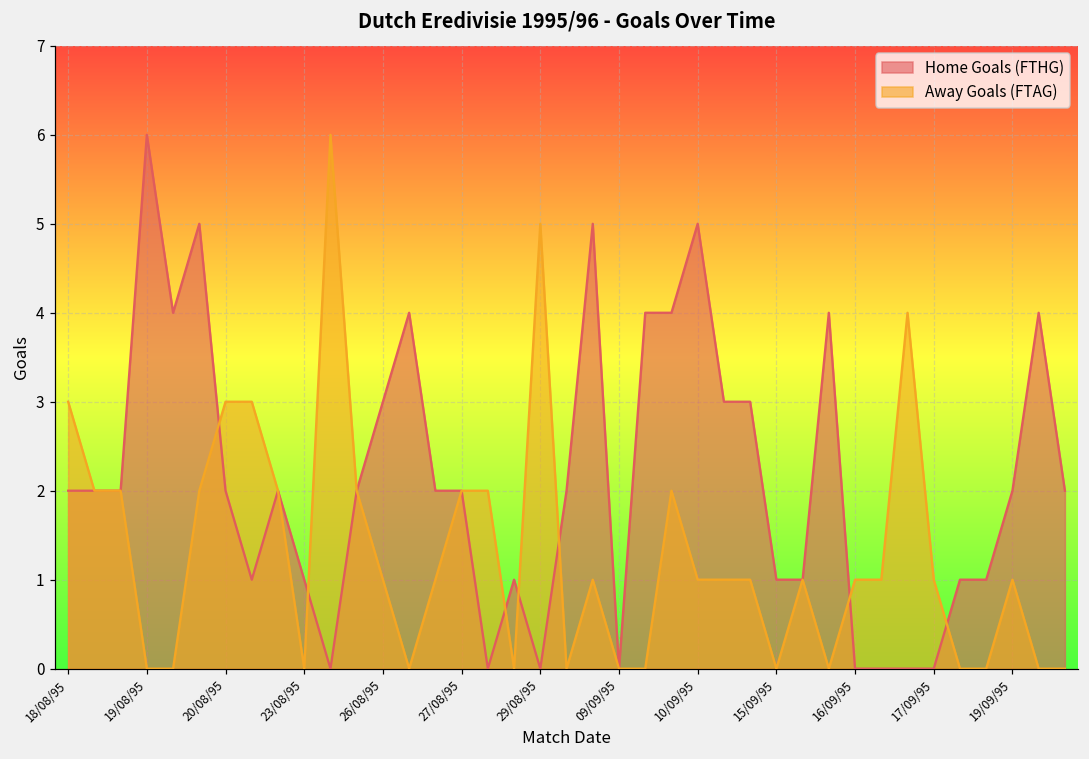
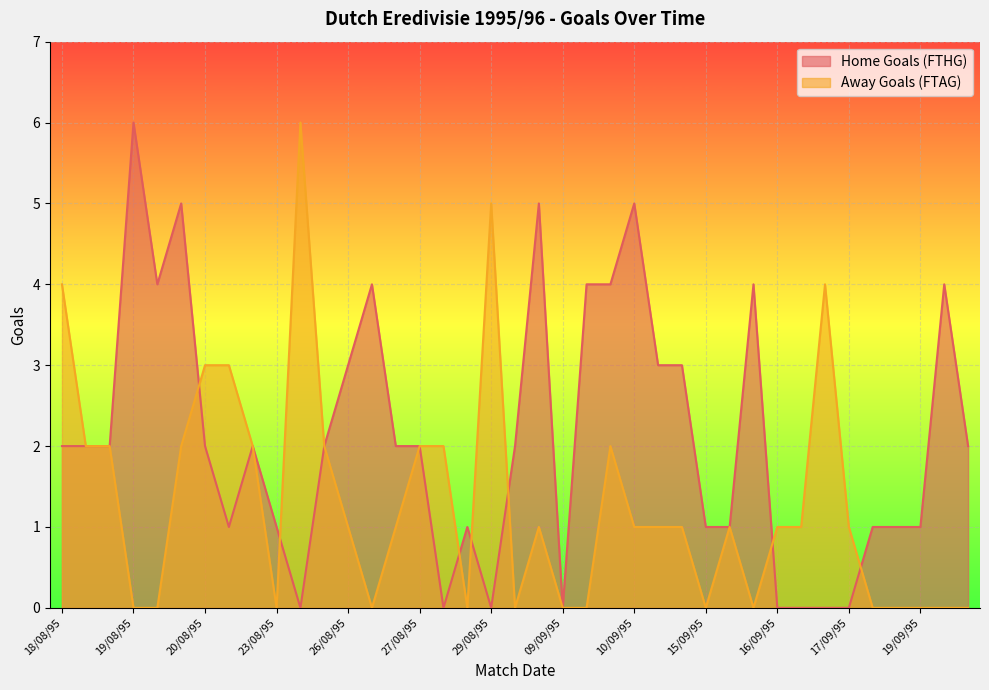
  {
    "Home Goals (FTHG)": {
      "18/08/95": 2,
      "23/08/95": 1,
      "29/08/95": 0,
      "15/09/95": 1,
-     "19/09/95": 2
+     "19/09/95": 1
    },
    "Away Goals (FTAG)": {
-     "18/08/95": 3,
+     "18/08/95": 4,
      "23/08/95": 0,
      "29/08/95": 5,
      "15/09/95": 0,
-     "19/09/95": 1
+     "19/09/95": 0
    }
  }
